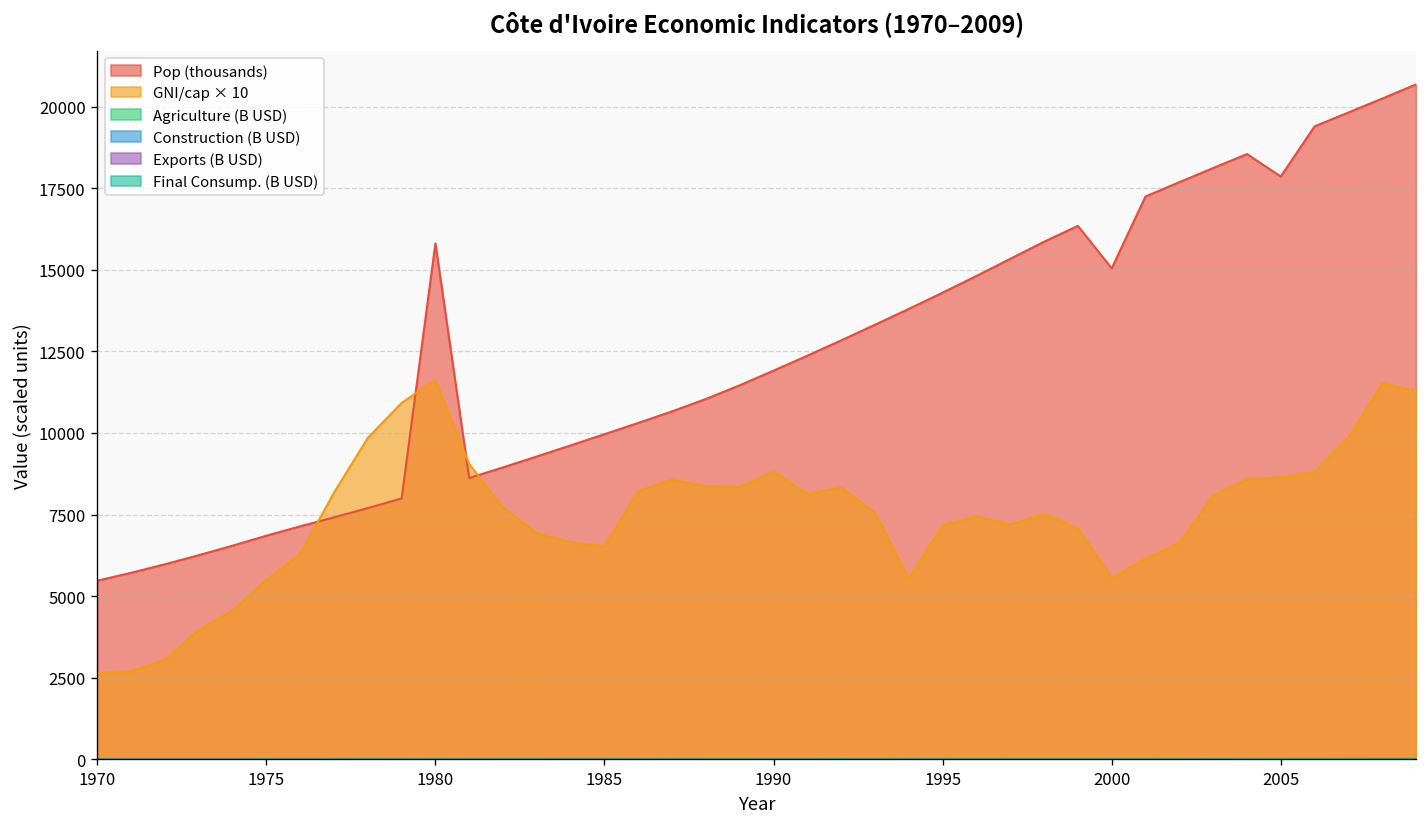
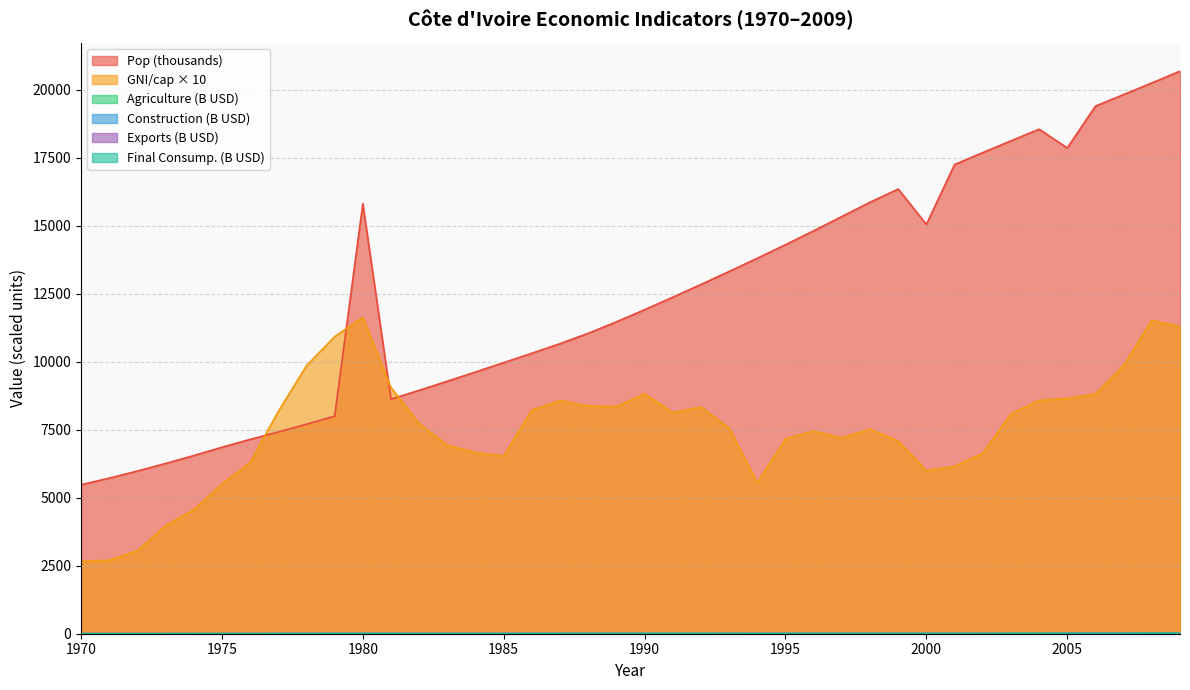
  {
    "Pop (thousands)": {
      "1970": 5500,
      "1975": 6900,
      "1980": 15800,
      "1985": 10000,
      "1990": 11900,
      "1995": 14300,
      "2000": 15000,
      "2005": 17900
    },
    "GNI/cap × 10": {
      "1970": 2700,
      "1975": 5500,
      "1980": 11600,
      "1985": 6500,
      "1990": 8800,
      "1995": 7200,
-     "2000": 5600,
+     "2000": 6000,
      "2005": 8700
    }
  }
